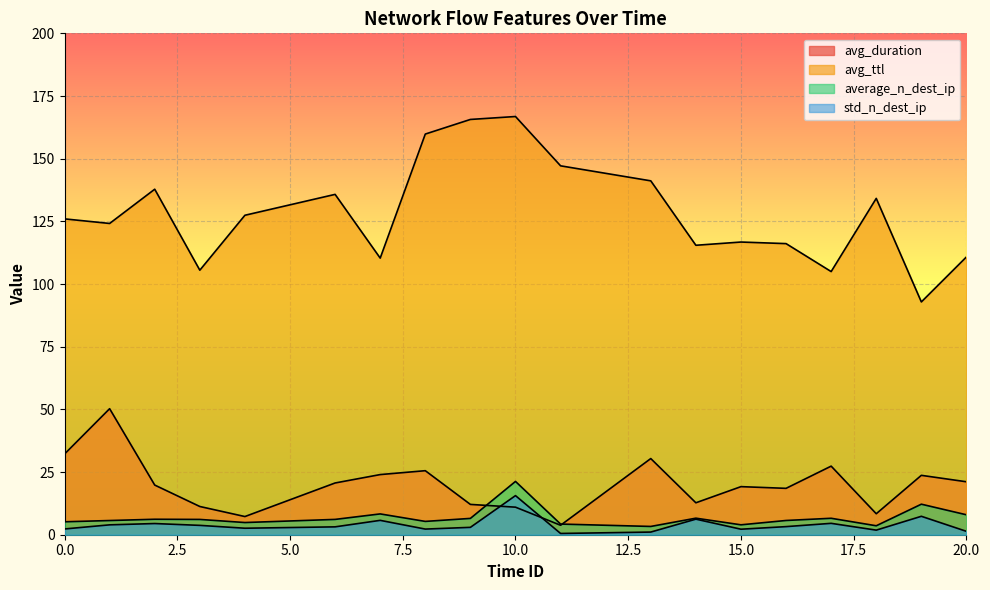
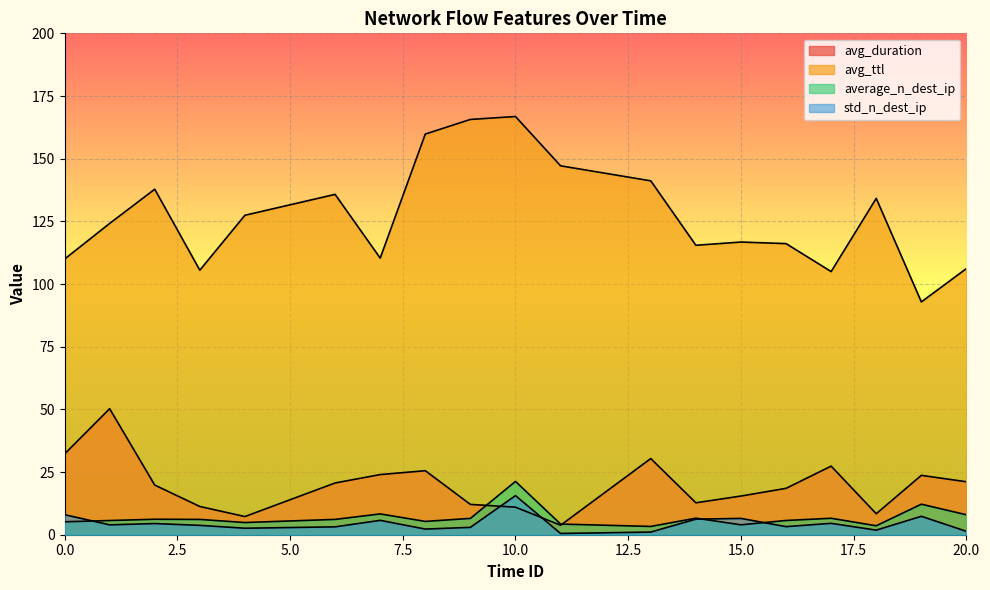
  {
    "avg_duration": {
      "0.0": 32,
      "10.0": 11,
-     "15.0": 19,
+     "15.0": 15,
      "20.0": 21
    },
    "avg_ttl": {
-     "0.0": 126,
+     "0.0": 110,
      "10.0": 167,
      "15.0": 117,
-     "20.0": 111
+     "20.0": 106
    },
    "average_n_dest_ip": {
      "0.0": 5,
      "10.0": 21,
      "15.0": 4,
      "20.0": 8
    },
    "std_n_dest_ip": {
-     "0.0": 2,
+     "0.0": 8,
      "10.0": 16,
-     "15.0": 2,
+     "15.0": 7,
      "20.0": 1
    }
  }
